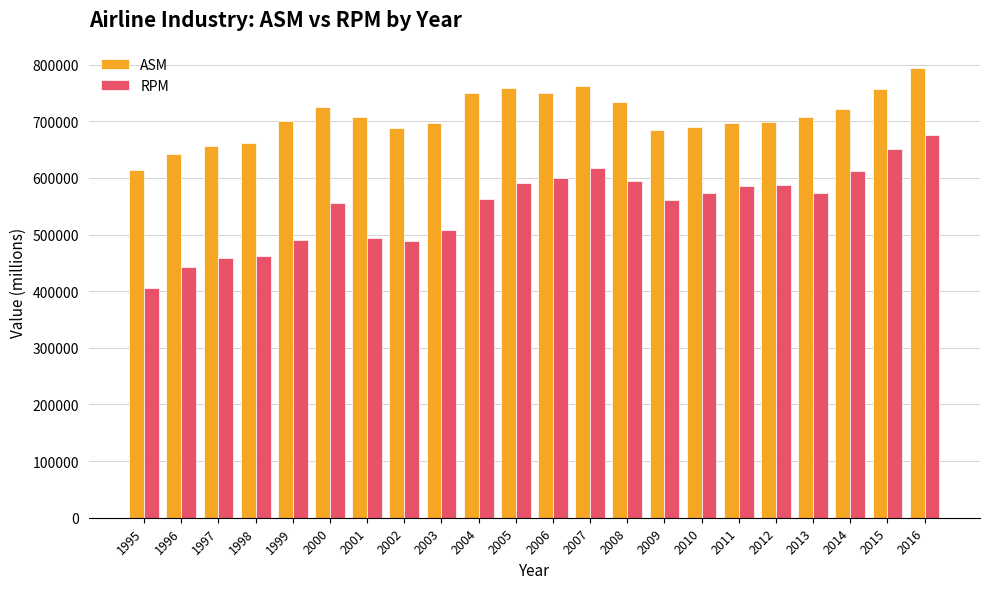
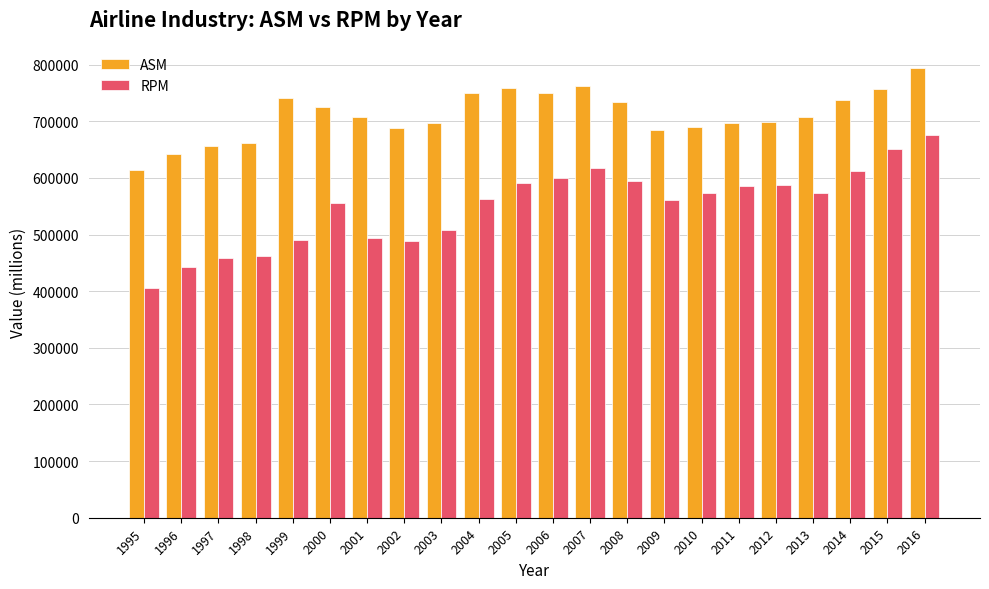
  {
    "ASM": {
      "1995": 610000,
      "1996": 640000,
      "1997": 660000,
      "1998": 660000,
-     "1999": 700000,
+     "1999": 740000,
      "2000": 730000,
      "2001": 710000,
      "2002": 690000,
      "2003": 700000,
      "2004": 750000,
      "2005": 760000,
      "2006": 750000,
      "2007": 760000,
      "2008": 730000,
      "2009": 680000,
      "2010": 690000,
      "2011": 700000,
      "2012": 700000,
      "2013": 710000,
-     "2014": 720000,
+     "2014": 740000,
      "2015": 760000,
      "2016": 790000
    },
    "RPM": {
      "1995": 410000,
      "1996": 440000,
      "1997": 460000,
      "1998": 460000,
      "1999": 490000,
      "2000": 560000,
      "2001": 490000,
      "2002": 490000,
      "2003": 510000,
      "2004": 560000,
      "2005": 590000,
      "2006": 600000,
      "2007": 620000,
      "2008": 590000,
      "2009": 560000,
      "2010": 570000,
      "2011": 590000,
      "2012": 590000,
      "2013": 570000,
      "2014": 610000,
      "2015": 650000,
      "2016": 680000
    }
  }
